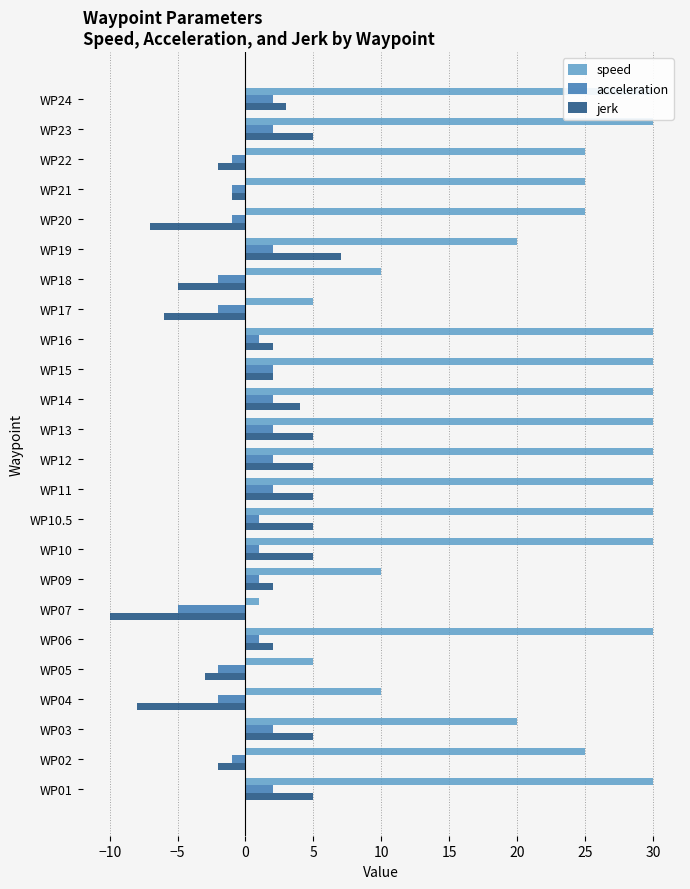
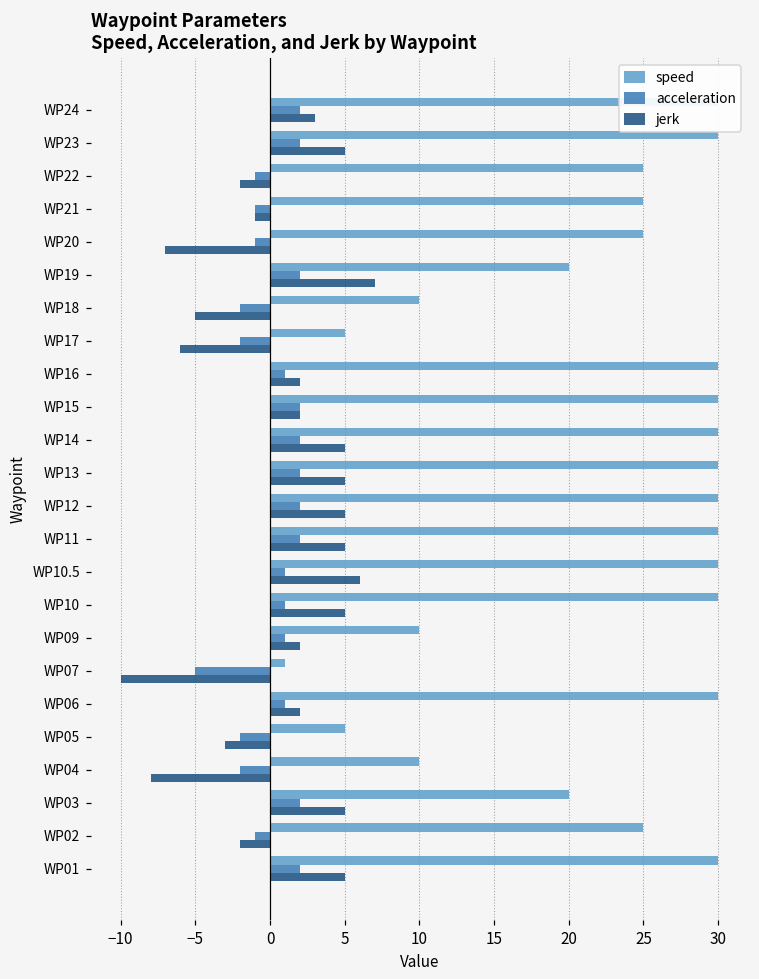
  {
    "jerk": {
      "WP24": 3,
      "WP23": 5,
      "WP22": -2,
      "WP21": -1,
      "WP20": -7,
      "WP19": 7,
      "WP18": -5,
      "WP17": -6,
      "WP16": 2,
      "WP15": 2,
-     "WP14": 4,
+     "WP14": 5,
      "WP13": 5,
      "WP12": 5,
      "WP11": 5,
-     "WP10.5": 5,
+     "WP10.5": 6,
      "WP10": 5,
      "WP09": 2,
      "WP07": -10,
      "WP06": 2,
      "WP05": -3,
      "WP04": -8,
      "WP03": 5,
      "WP02": -2,
      "WP01": 5
    }
  }
